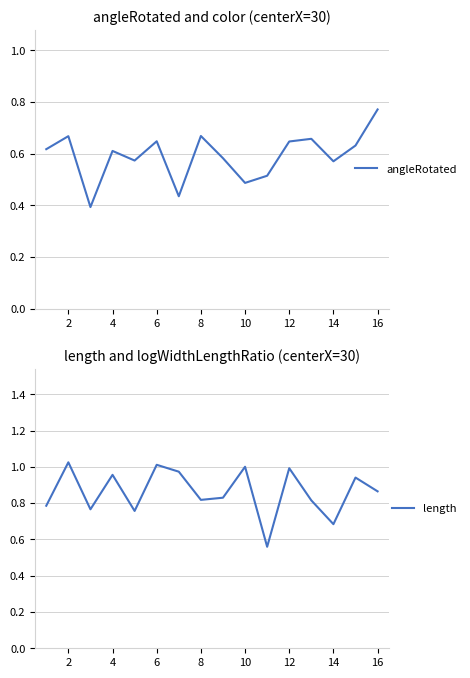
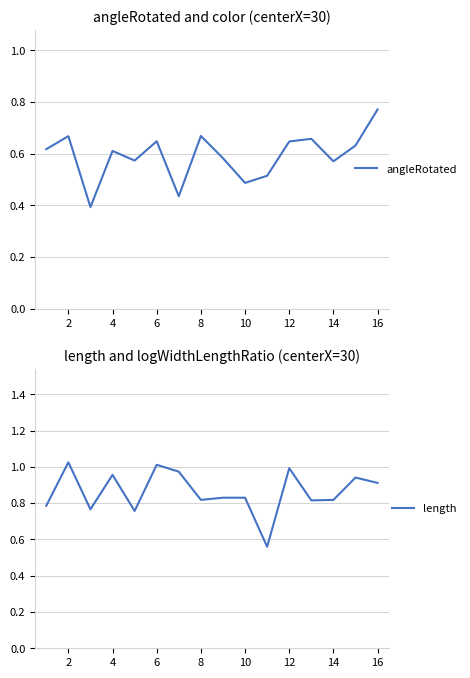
  {
    "angleRotated and color (centerX=30)": {
      "2": 0.67,
      "4": 0.61,
      "6": 0.65,
      "8": 0.67,
      "10": 0.49,
      "12": 0.65,
      "14": 0.57,
      "16": 0.77
    },
    "length and logWidthLengthRatio (centerX=30)": {
      "2": 1.03,
      "4": 0.96,
      "6": 1.01,
      "8": 0.82,
-     "10": 1.00,
+     "10": 0.83,
      "12": 0.99,
-     "14": 0.68,
-     "16": 0.87
+     "14": 0.82,
+     "16": 0.91
    }
  }
